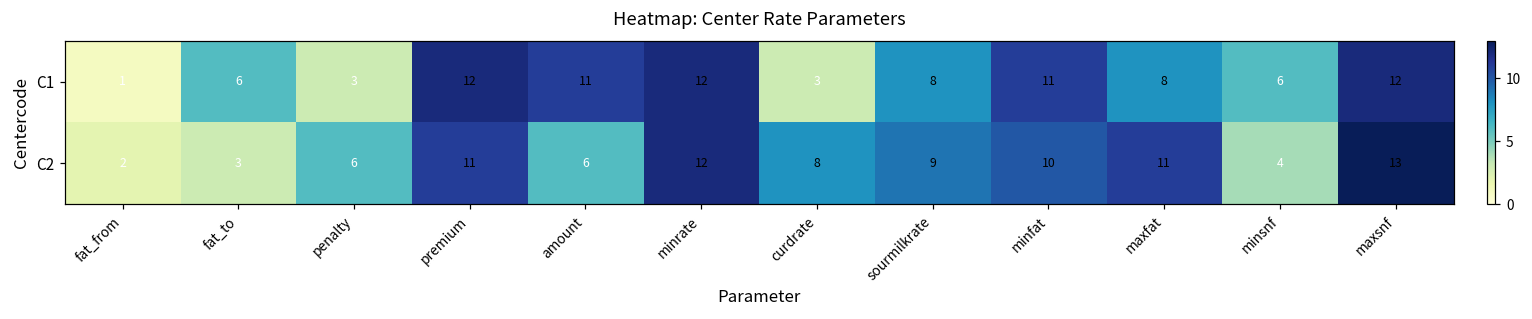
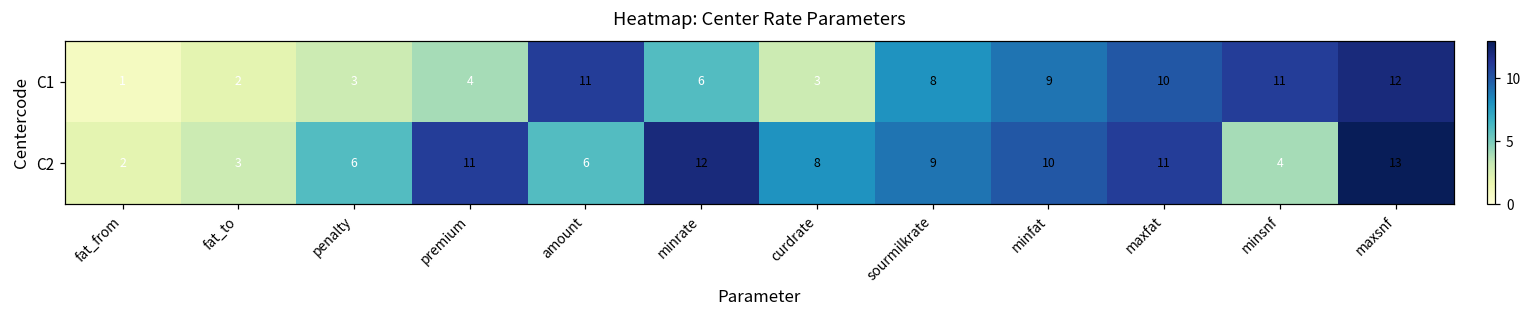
  {
    "C1": {
      "fat_from": 1,
-     "fat_to": 6,
+     "fat_to": 2,
      "penalty": 3,
-     "premium": 12,
+     "premium": 4,
      "amount": 11,
-     "minrate": 12,
+     "minrate": 6,
      "curdrate": 3,
      "sourmilkrate": 8,
-     "minfat": 11,
-     "maxfat": 8,
-     "minsnf": 6,
+     "minfat": 9,
+     "maxfat": 10,
+     "minsnf": 11,
      "maxsnf": 12
    },
    "C2": {
      "fat_from": 2,
      "fat_to": 3,
      "penalty": 6,
      "premium": 11,
      "amount": 6,
      "minrate": 12,
      "curdrate": 8,
      "sourmilkrate": 9,
      "minfat": 10,
      "maxfat": 11,
      "minsnf": 4,
      "maxsnf": 13
    }
  }
